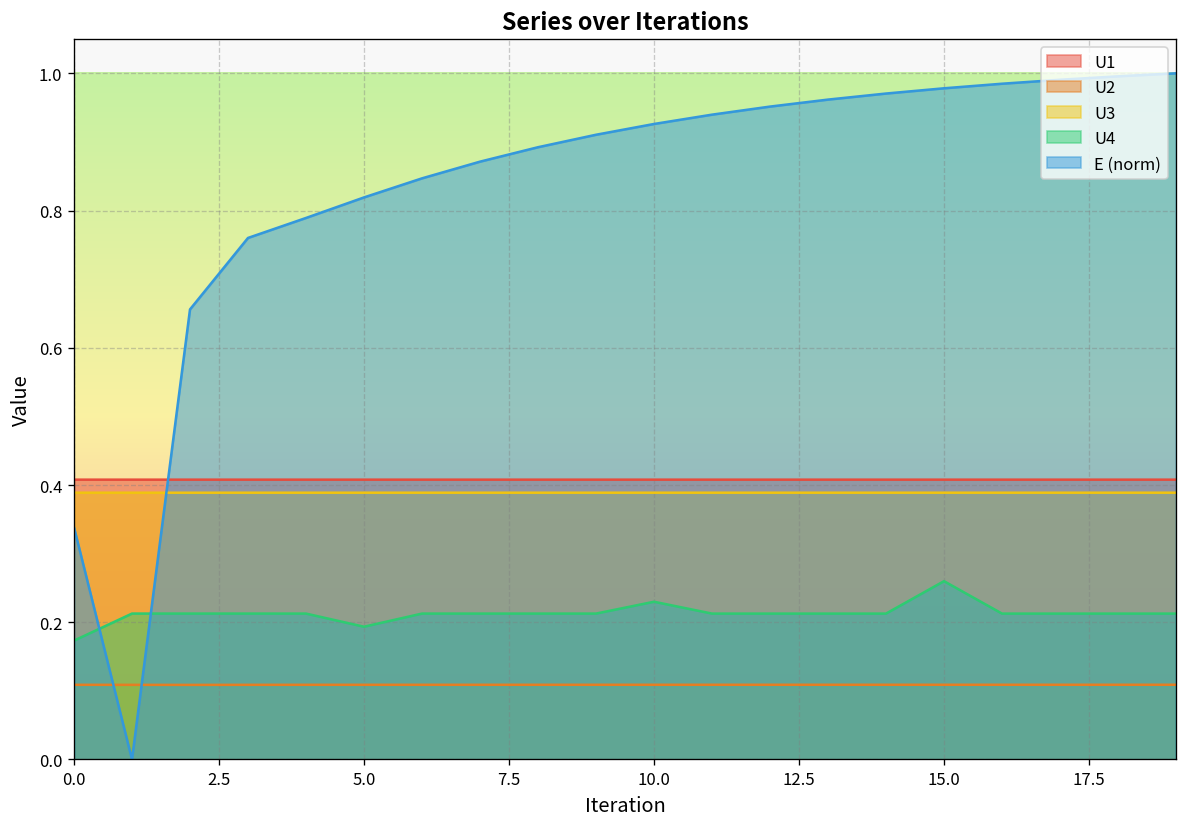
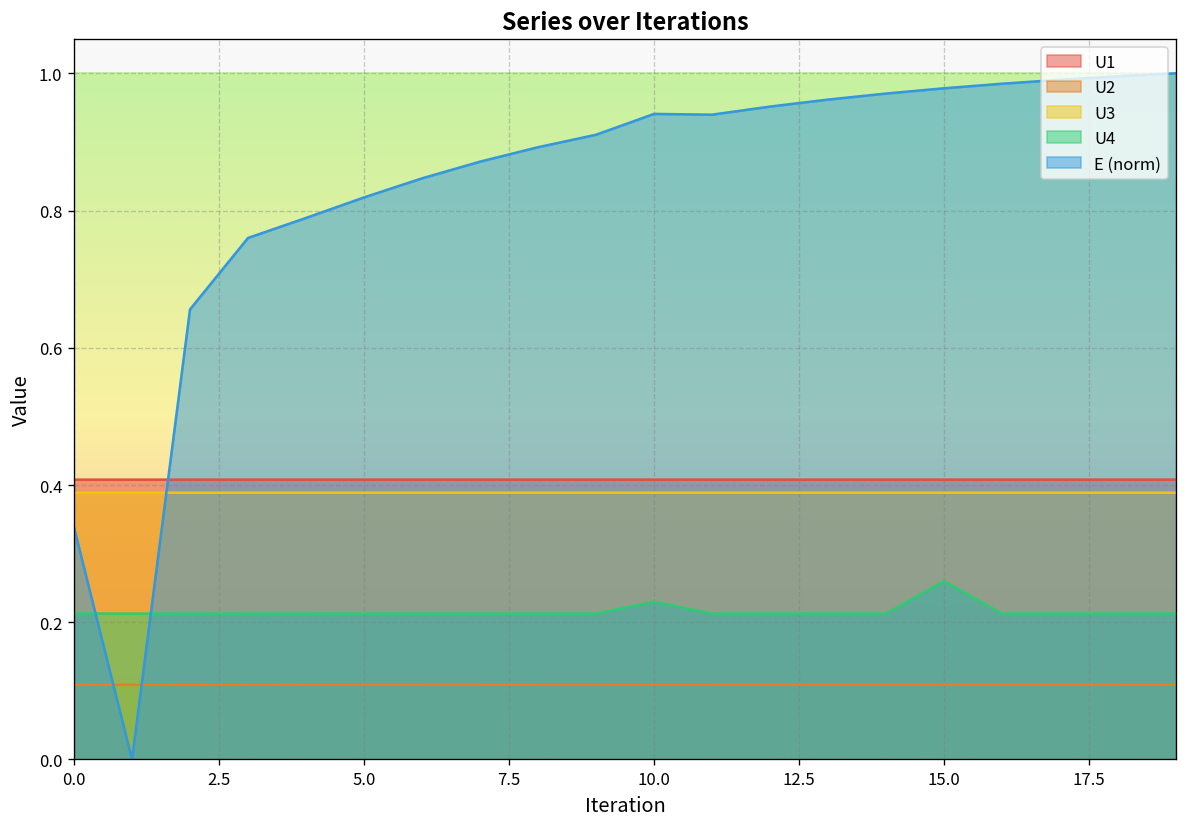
  {
    "U4": {
-     "0.0": 0.17,
-     "5.0": 0.19,
+     "0.0": 0.21,
+     "5.0": 0.21,
      "10.0": 0.23,
      "15.0": 0.26
    },
    "E (norm)": {
      "0.0": 0.34,
      "5.0": 0.82,
-     "10.0": 0.93,
+     "10.0": 0.94,
      "15.0": 0.98
    }
  }
